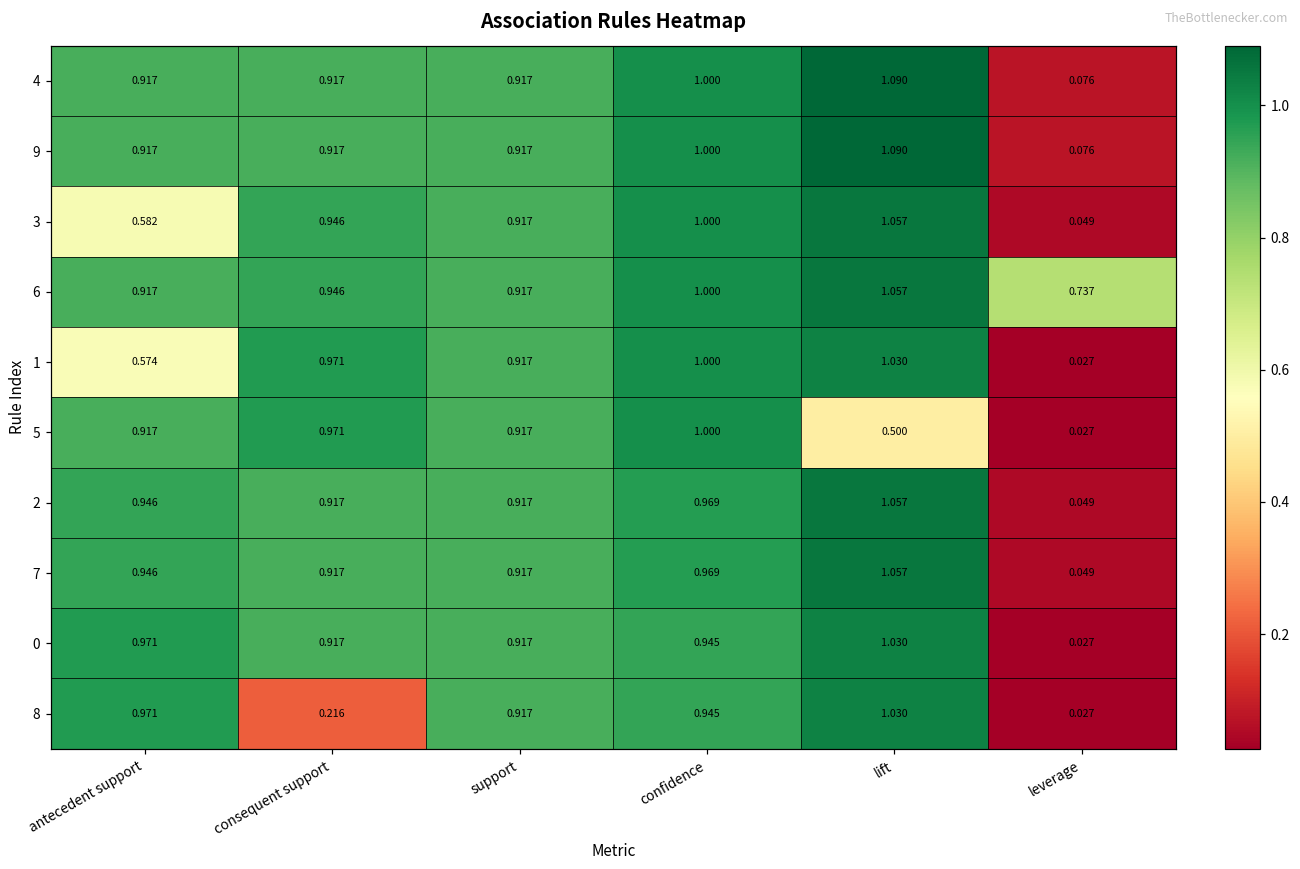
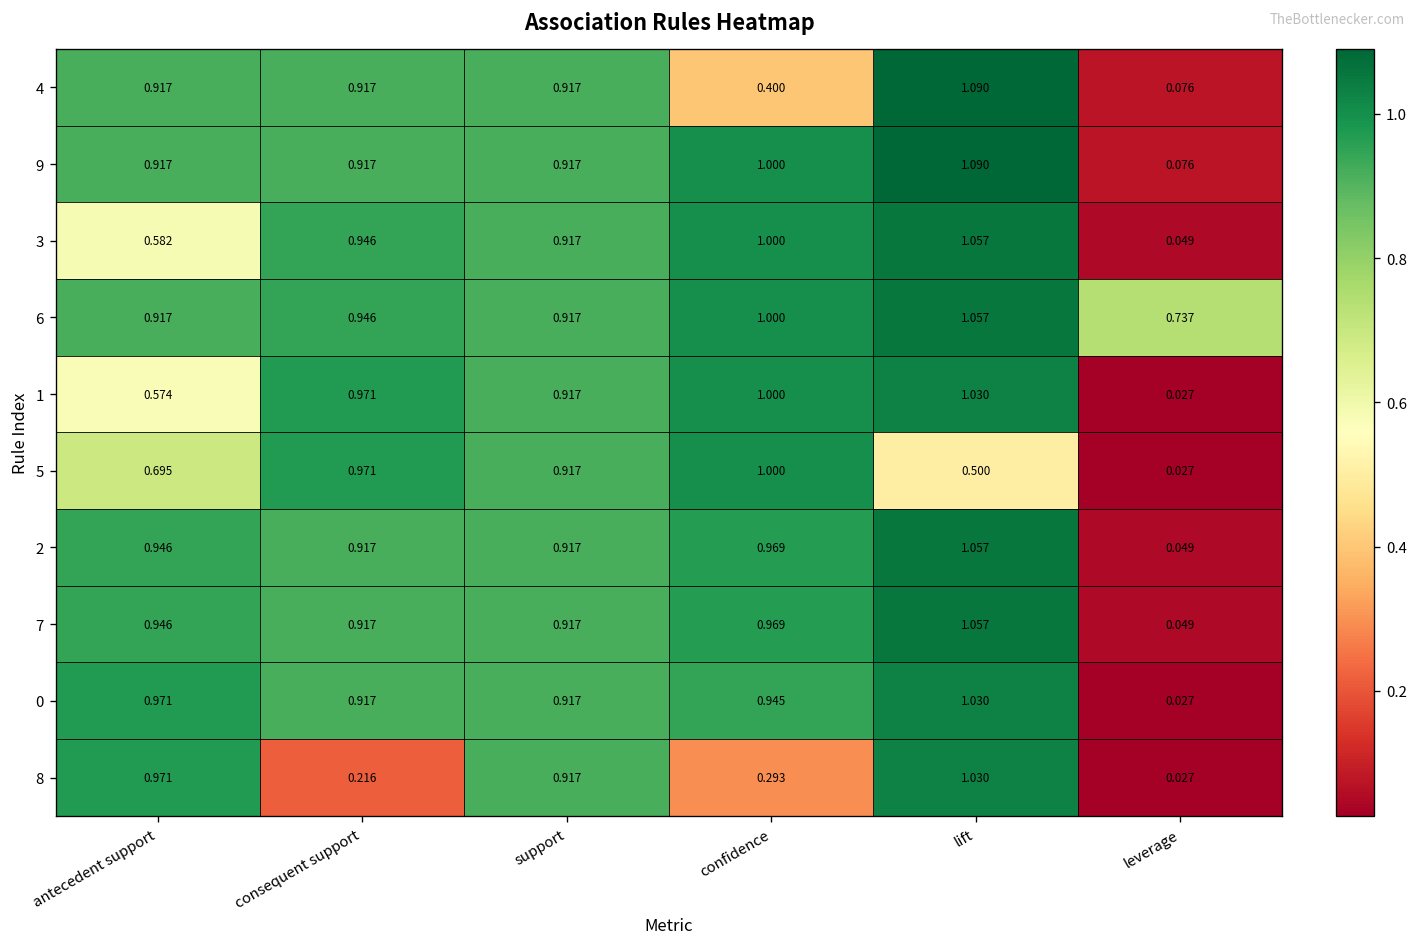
  {
    "4": {
      "antecedent support": 0.917,
      "consequent support": 0.917,
      "support": 0.917,
-     "confidence": 1.000,
+     "confidence": 0.400,
      "lift": 1.090,
      "leverage": 0.076
    },
    "9": {
      "antecedent support": 0.917,
      "consequent support": 0.917,
      "support": 0.917,
      "confidence": 1.000,
      "lift": 1.090,
      "leverage": 0.076
    },
    "3": {
      "antecedent support": 0.582,
      "consequent support": 0.946,
      "support": 0.917,
      "confidence": 1.000,
      "lift": 1.057,
      "leverage": 0.049
    },
    "6": {
      "antecedent support": 0.917,
      "consequent support": 0.946,
      "support": 0.917,
      "confidence": 1.000,
      "lift": 1.057,
      "leverage": 0.737
    },
    "1": {
      "antecedent support": 0.574,
      "consequent support": 0.971,
      "support": 0.917,
      "confidence": 1.000,
      "lift": 1.030,
      "leverage": 0.027
    },
    "5": {
-     "antecedent support": 0.917,
+     "antecedent support": 0.695,
      "consequent support": 0.971,
      "support": 0.917,
      "confidence": 1.000,
      "lift": 0.500,
      "leverage": 0.027
    },
    "2": {
      "antecedent support": 0.946,
      "consequent support": 0.917,
      "support": 0.917,
      "confidence": 0.969,
      "lift": 1.057,
      "leverage": 0.049
    },
    "7": {
      "antecedent support": 0.946,
      "consequent support": 0.917,
      "support": 0.917,
      "confidence": 0.969,
      "lift": 1.057,
      "leverage": 0.049
    },
    "0": {
      "antecedent support": 0.971,
      "consequent support": 0.917,
      "support": 0.917,
      "confidence": 0.945,
      "lift": 1.030,
      "leverage": 0.027
    },
    "8": {
      "antecedent support": 0.971,
      "consequent support": 0.216,
      "support": 0.917,
-     "confidence": 0.945,
+     "confidence": 0.293,
      "lift": 1.030,
      "leverage": 0.027
    }
  }
